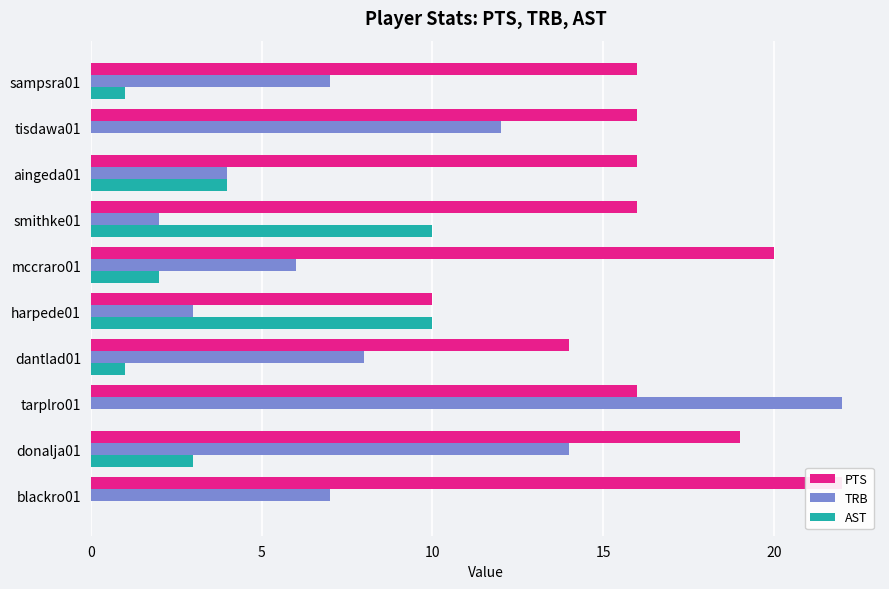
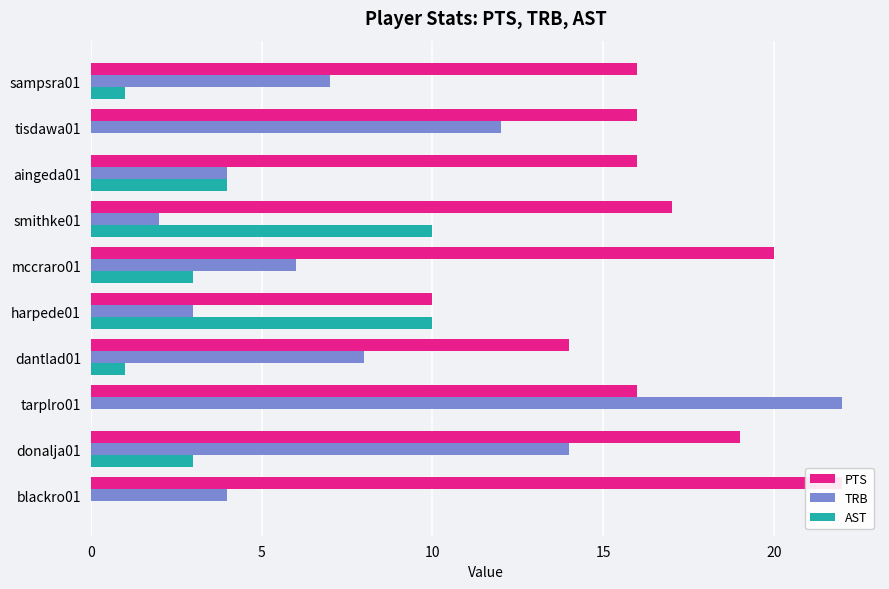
  {
    "PTS": {
      "sampsra01": 16,
      "tisdawa01": 16,
      "aingeda01": 16,
-     "smithke01": 16,
+     "smithke01": 17,
      "mccraro01": 20,
      "harpede01": 10,
      "dantlad01": 14,
      "tarplro01": 16,
      "donalja01": 19
    },
    "TRB": {
      "sampsra01": 7,
      "tisdawa01": 12,
      "aingeda01": 4,
      "smithke01": 2,
      "mccraro01": 6,
      "harpede01": 3,
      "dantlad01": 8,
      "tarplro01": 22,
      "donalja01": 14,
-     "blackro01": 7
+     "blackro01": 4
    },
    "AST": {
      "sampsra01": 1,
      "tisdawa01": 0,
      "aingeda01": 4,
      "smithke01": 10,
-     "mccraro01": 2,
+     "mccraro01": 3,
      "harpede01": 10,
      "dantlad01": 1,
      "tarplro01": 0,
      "donalja01": 3,
      "blackro01": 0
    }
  }
